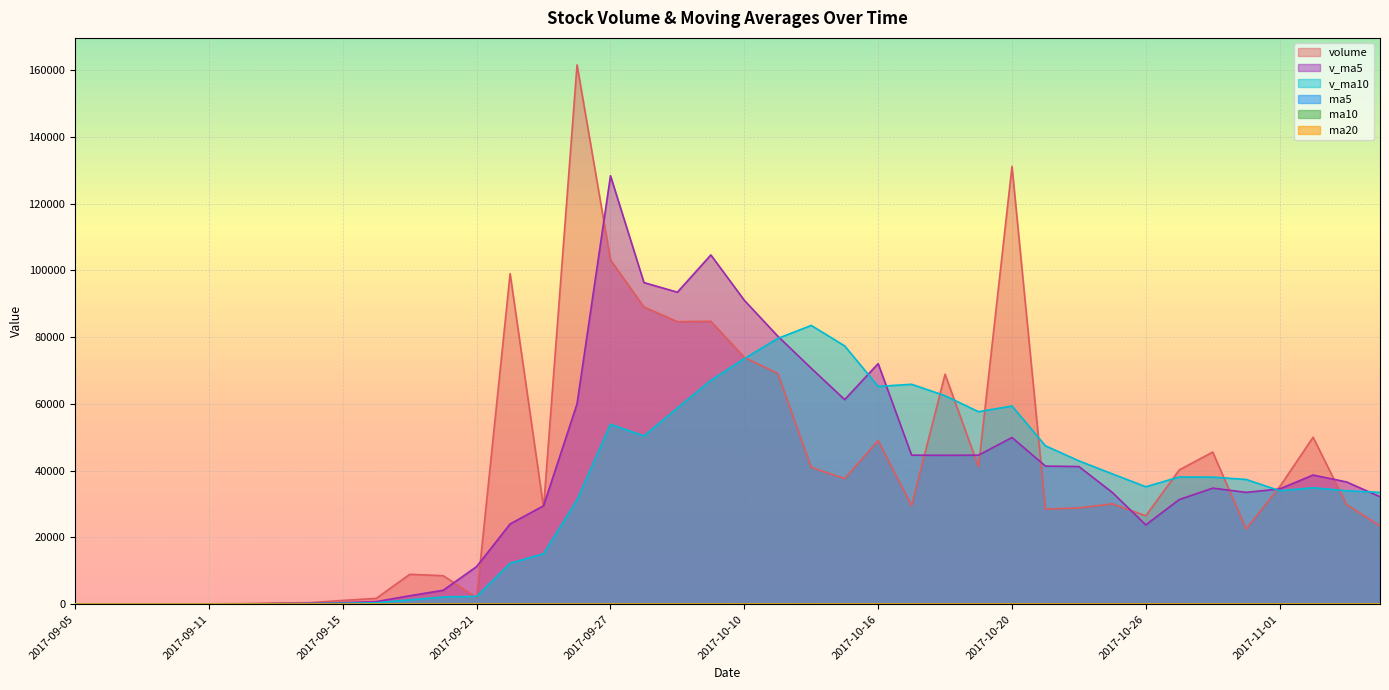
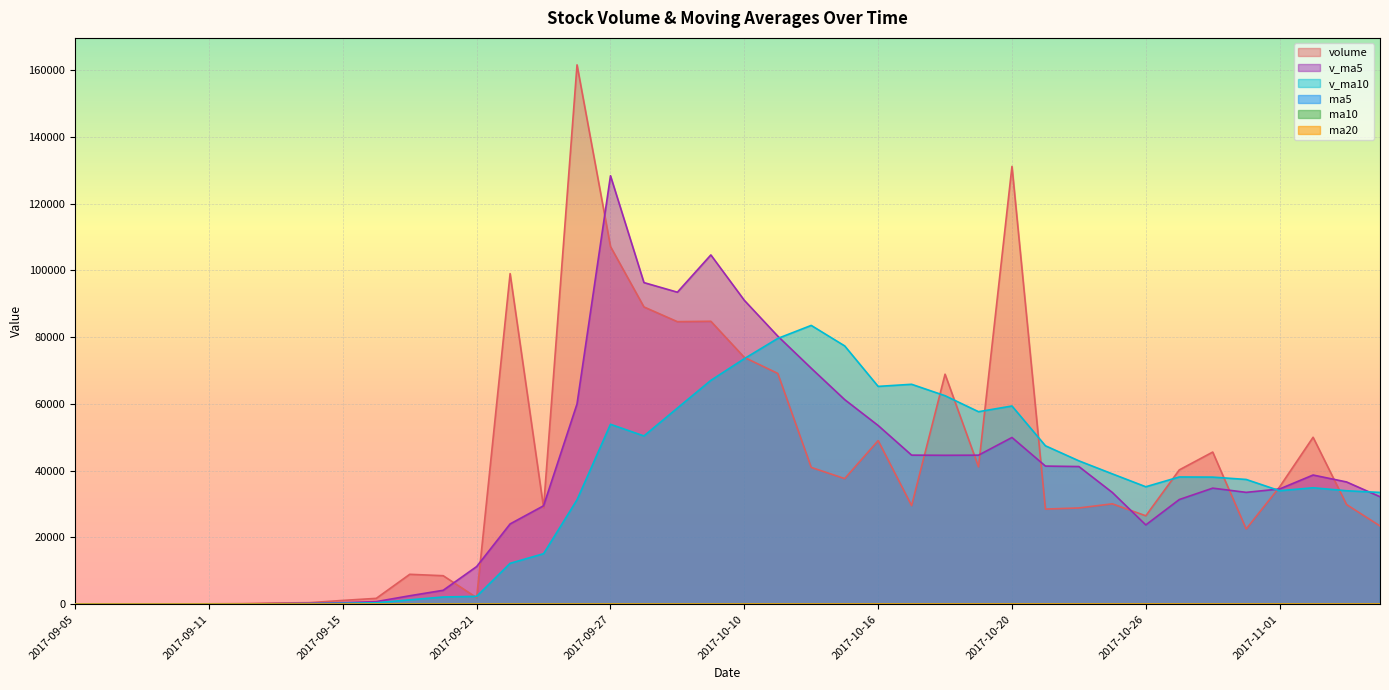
  {
    "volume": {
-     "2017-09-27": 103000,
+     "2017-09-27": 107000,
      "2017-10-16": 49000,
      "2017-10-20": 131000,
      "2017-10-26": 27000
    },
    "v_ma5": {
      "2017-09-21": 11000,
      "2017-09-27": 128000,
      "2017-10-10": 91000,
-     "2017-10-16": 72000,
+     "2017-10-16": 54000,
      "2017-10-20": 50000,
      "2017-10-26": 24000
    },
    "v_ma10": {
      "2017-09-27": 54000,
      "2017-10-16": 65000,
      "2017-10-20": 59000,
      "2017-10-26": 35000
    },
    "ma20": {
      "2017-09-21": 0,
      "2017-09-27": 0,
      "2017-10-10": 0,
      "2017-10-16": 0,
      "2017-10-20": 0,
      "2017-10-26": 0,
      "2017-11-01": 0
    }
  }
